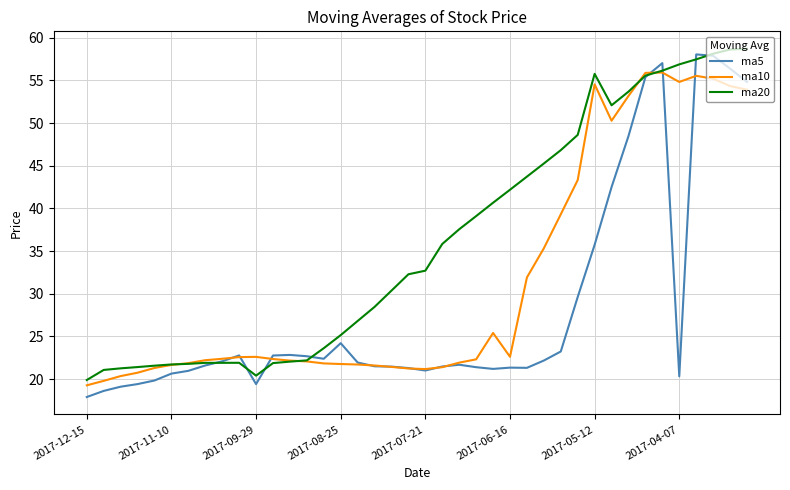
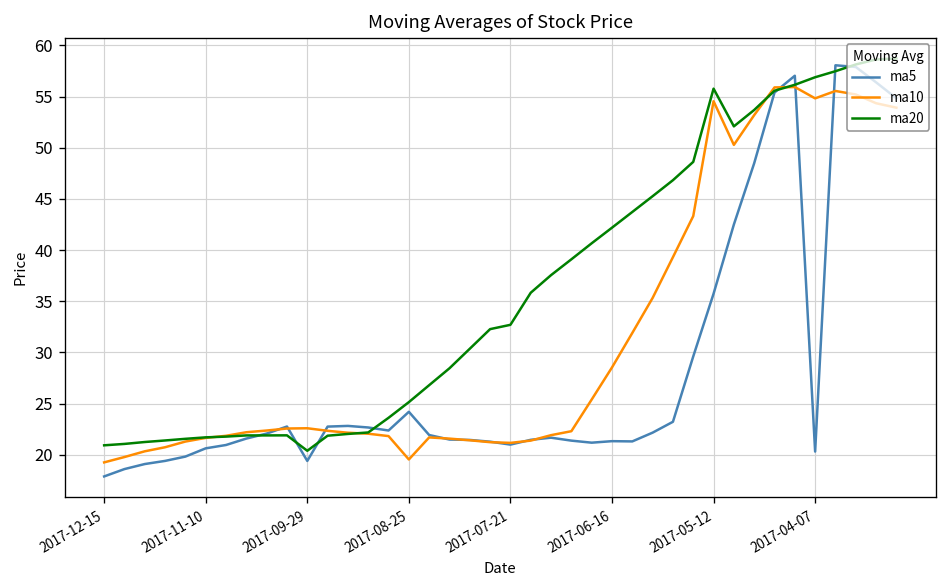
  {
    "ma5": {
      "2017-12-15": 18,
      "2017-11-10": 21,
      "2017-09-29": 19,
      "2017-08-25": 24,
      "2017-06-16": 21,
      "2017-05-12": 36,
      "2017-04-07": 20
    },
    "ma10": {
      "2017-12-15": 19,
      "2017-09-29": 23,
-     "2017-08-25": 22,
-     "2017-06-16": 23,
+     "2017-08-25": 20,
+     "2017-06-16": 29,
      "2017-05-12": 55,
      "2017-04-07": 55
    },
    "ma20": {
-     "2017-12-15": 20,
+     "2017-12-15": 21,
      "2017-09-29": 20,
      "2017-08-25": 25,
      "2017-07-21": 33,
      "2017-06-16": 42,
      "2017-05-12": 56,
      "2017-04-07": 57
    }
  }
